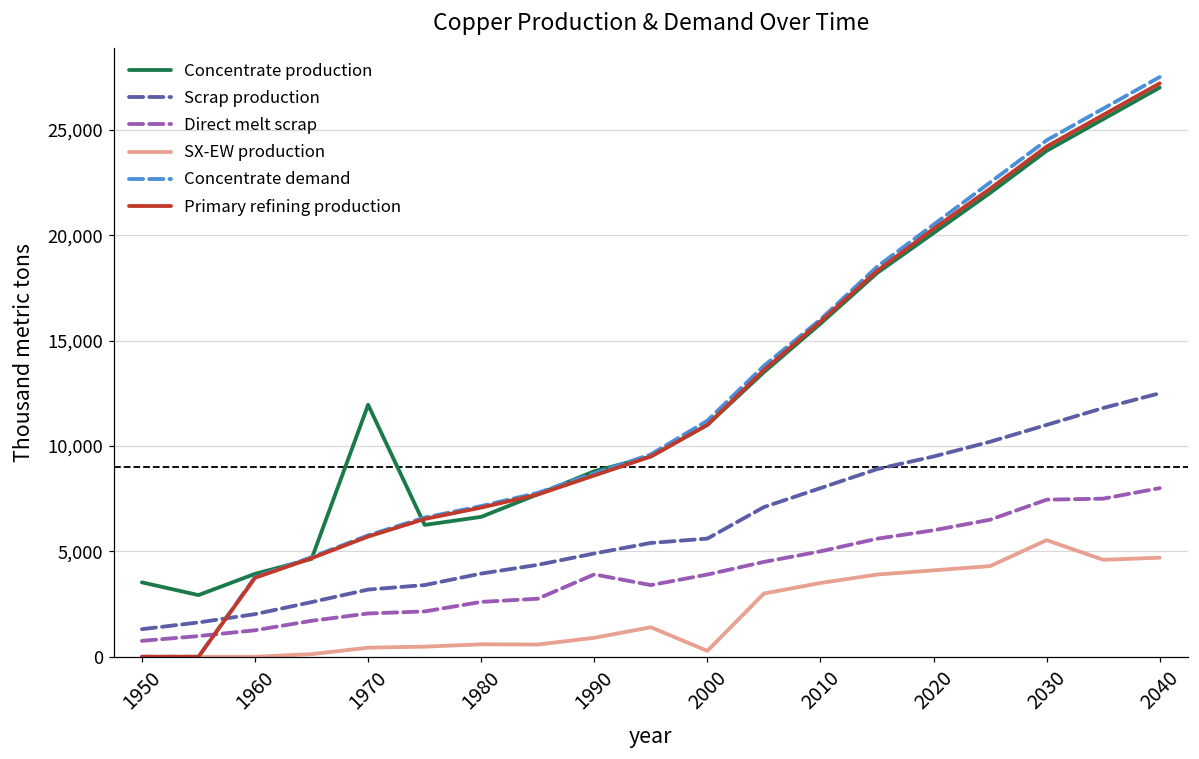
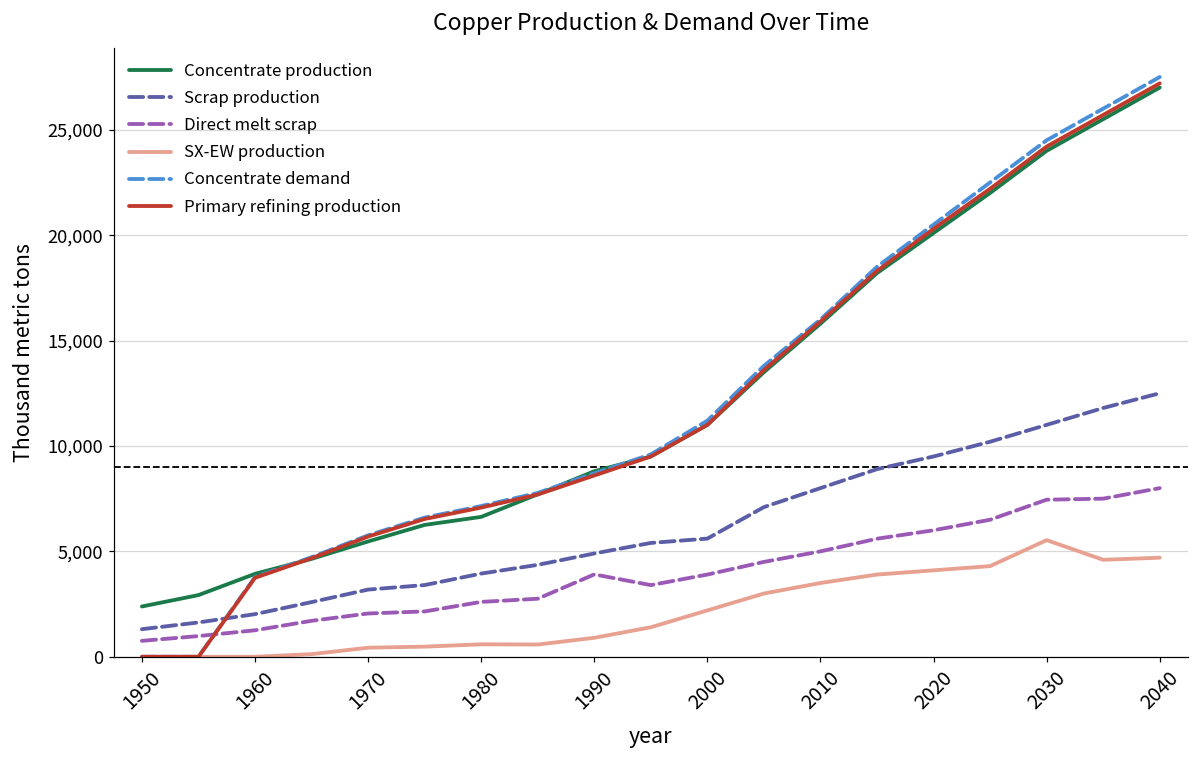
  {
    "Concentrate production": {
-     "1950": "3,500",
+     "1950": "2,400",
      "1960": "3,900",
-     "1970": "12,000",
+     "1970": "5,500",
      "1980": "6,600",
      "2020": "20,100",
      "2030": "24,000",
      "2040": "27,000"
    },
    "Scrap production": {
      "1950": "1,300",
      "1960": "2,000",
      "1970": "3,200",
      "1980": "3,900",
      "1990": "4,900",
      "2000": "5,600",
      "2010": "8,000",
      "2020": "9,500",
      "2030": "11,000",
      "2040": "12,500"
    },
    "Direct melt scrap": {
      "1950": "800",
      "1960": "1,300",
      "1970": "2,100",
      "1980": "2,600",
      "1990": "3,900",
      "2000": "3,900",
      "2010": "5,000",
      "2020": "6,000",
      "2030": "7,500",
      "2040": "8,000"
    },
    "SX-EW production": {
      "1960": "0",
      "1970": "400",
      "1980": "600",
      "1990": "900",
-     "2000": "300",
+     "2000": "2,200",
      "2010": "3,500",
      "2020": "4,100",
      "2030": "5,500",
      "2040": "4,700"
    },
    "Concentrate demand": {
      "2000": "11,200",
      "2020": "20,500",
      "2030": "24,500",
      "2040": "27,500"
    },
    "Primary refining production": {
      "2020": "20,300",
      "2030": "24,200",
      "2040": "27,200"
    }
  }
